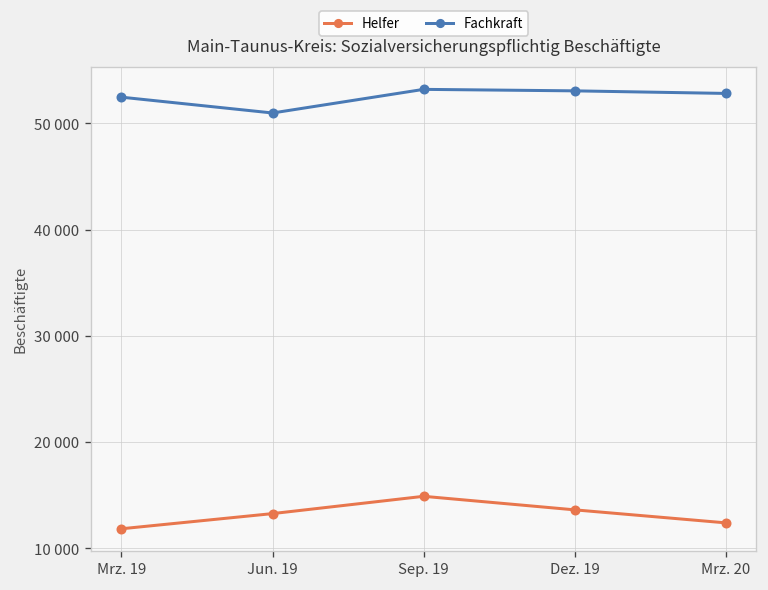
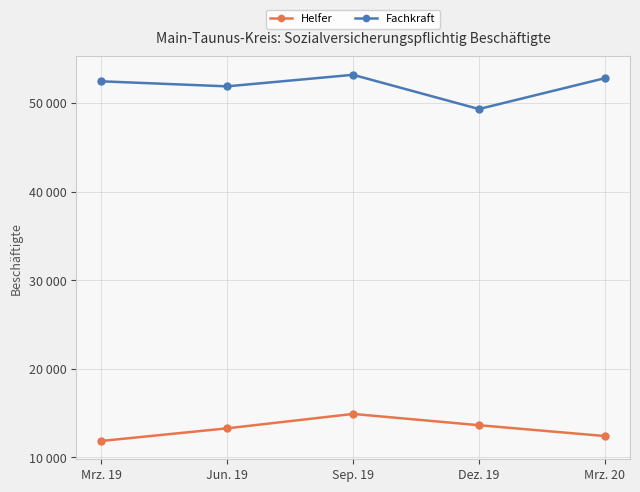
  {
    "Helfer": {
      "Mrz. 19": 12000,
      "Jun. 19": 13000,
      "Sep. 19": 15000,
      "Dez. 19": 14000,
      "Mrz. 20": 12000
    },
    "Fachkraft": {
      "Mrz. 19": 52000,
-     "Jun. 19": 51000,
+     "Jun. 19": 52000,
      "Sep. 19": 53000,
-     "Dez. 19": 53000,
+     "Dez. 19": 49000,
      "Mrz. 20": 53000
    }
  }
